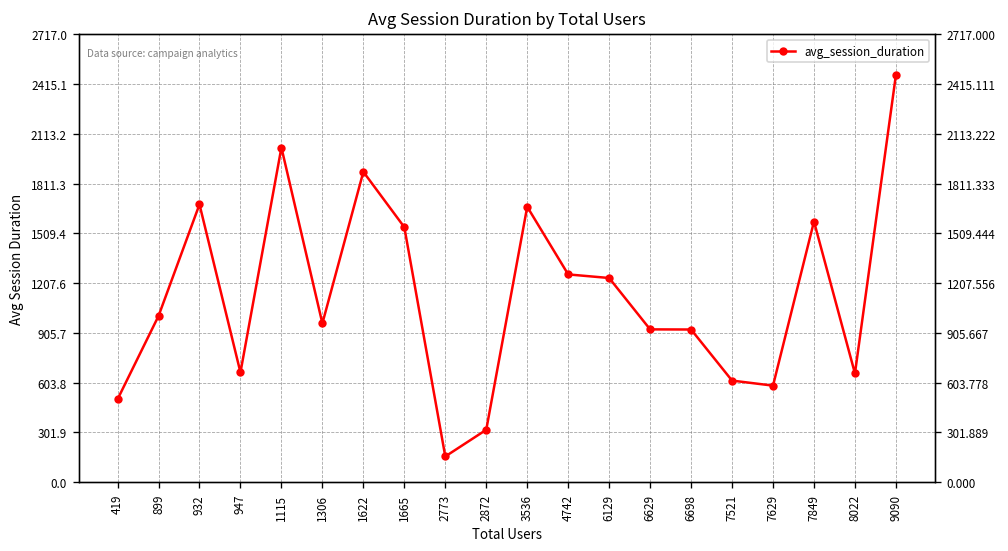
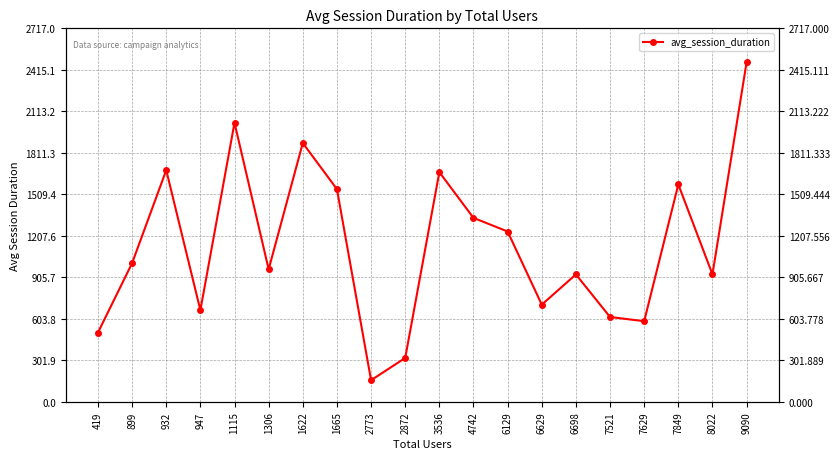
  {
    "419": 500,
    "899": 1010,
    "932": 1690,
    "947": 670,
    "1115": 2030,
    "1306": 960,
    "1622": 1880,
    "1665": 1550,
    "2773": 160,
    "2872": 320,
    "3536": 1670,
-   "4742": 1260,
+   "4742": 1340,
    "6129": 1240,
-   "6629": 930,
+   "6629": 710,
    "6698": 930,
    "7521": 620,
    "7629": 590,
    "7849": 1580,
-   "8022": 660,
+   "8022": 930,
    "9090": 2470
  }
